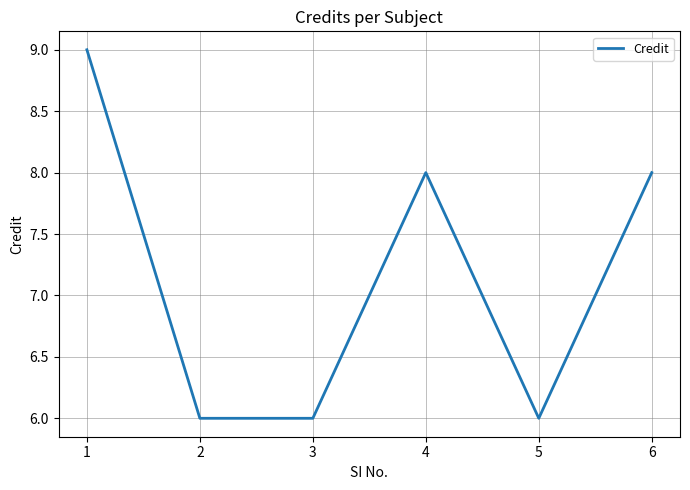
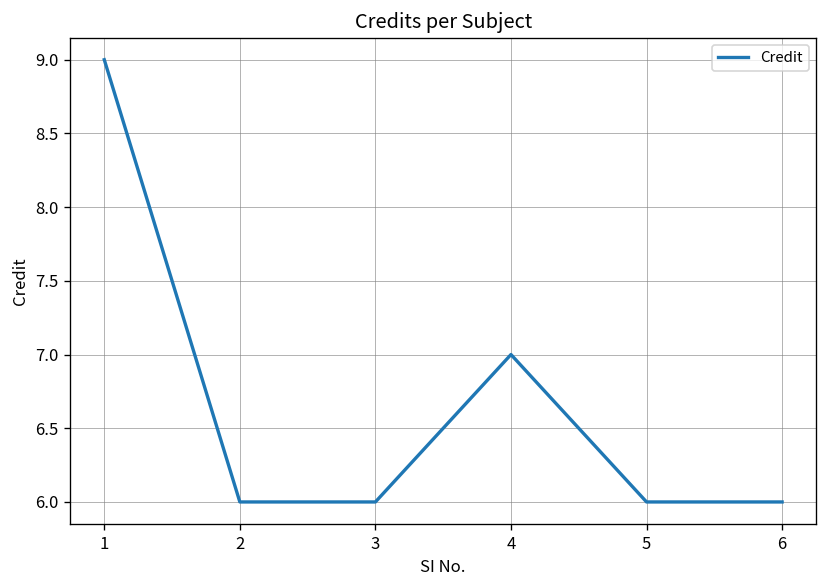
  {
    "1": 9,
    "2": 6,
    "3": 6,
-   "4": 8,
+   "4": 7,
    "5": 6,
-   "6": 8
+   "6": 6
  }
